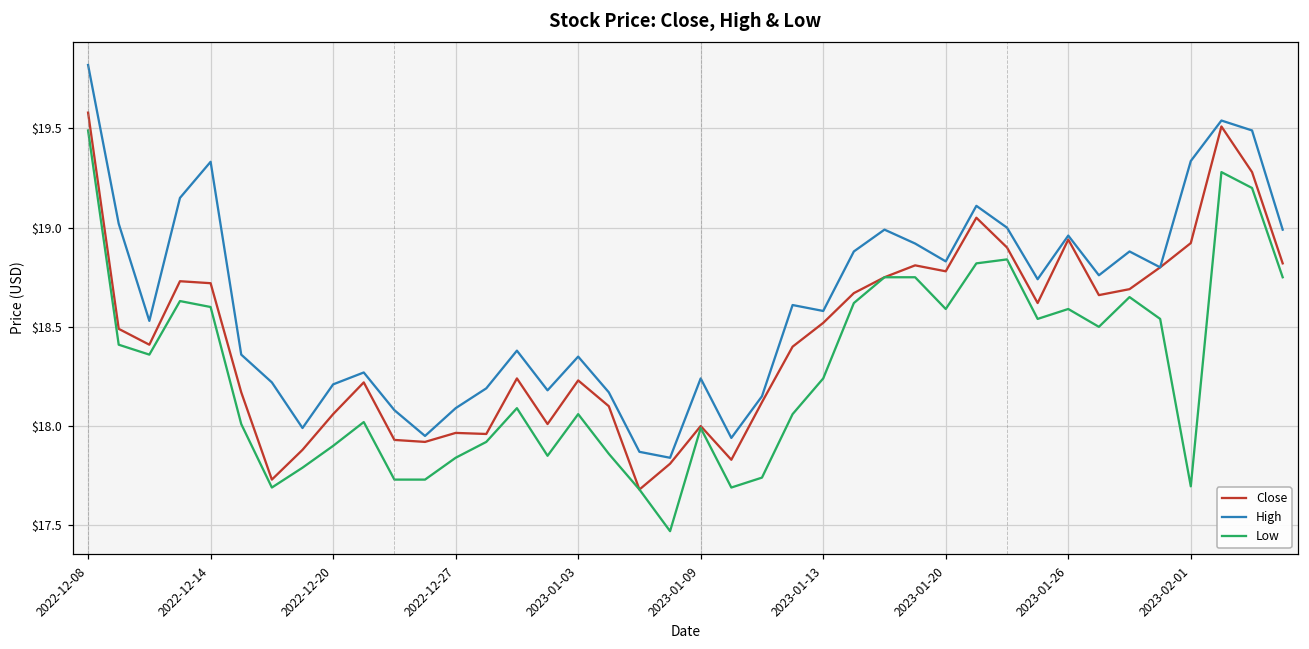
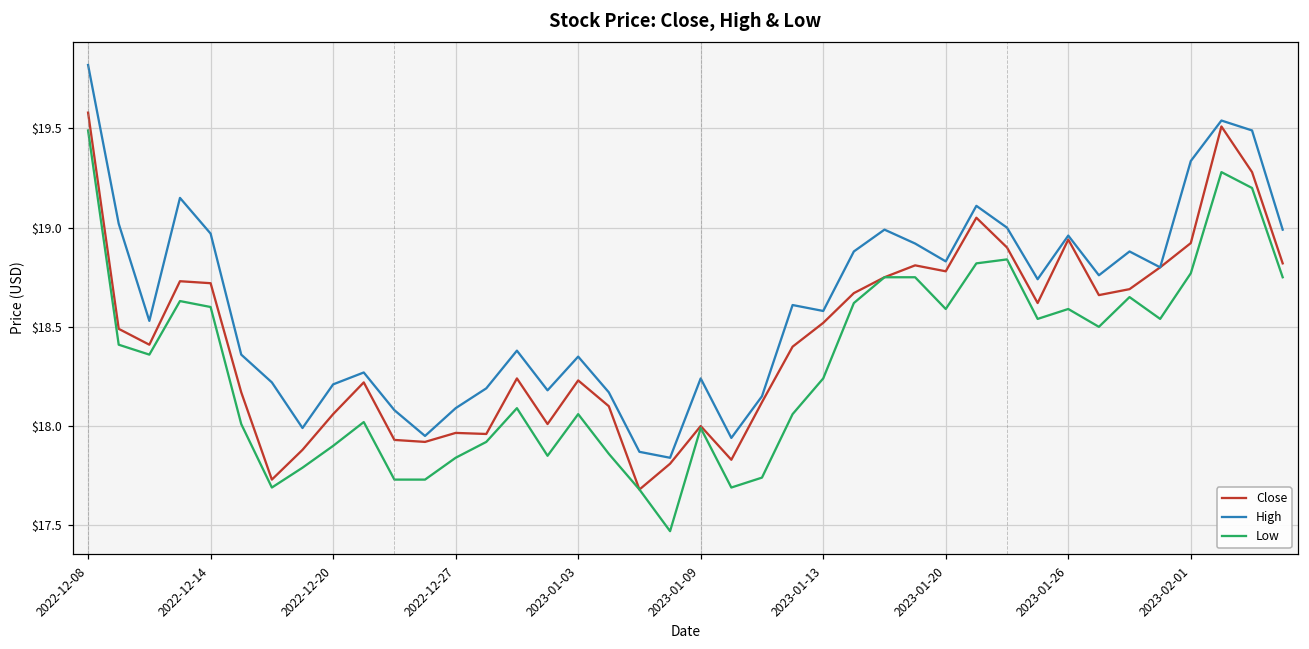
  {
    "Close": {
      "2022-12-08": "$19.58",
      "2022-12-14": "$18.72",
      "2022-12-20": "$18.06",
      "2022-12-27": "$17.97",
      "2023-01-03": "$18.23",
      "2023-01-13": "$18.52",
      "2023-01-20": "$18.78",
      "2023-01-26": "$18.94",
      "2023-02-01": "$18.92"
    },
    "High": {
      "2022-12-08": "$19.82",
-     "2022-12-14": "$19.33",
+     "2022-12-14": "$18.97",
      "2022-12-20": "$18.21",
      "2022-12-27": "$18.09",
      "2023-01-03": "$18.35",
      "2023-01-09": "$18.24",
      "2023-01-13": "$18.58",
      "2023-01-20": "$18.83",
      "2023-01-26": "$18.96",
      "2023-02-01": "$19.34"
    },
    "Low": {
      "2022-12-08": "$19.49",
      "2022-12-14": "$18.60",
      "2022-12-20": "$17.90",
      "2022-12-27": "$17.84",
      "2023-01-03": "$18.06",
      "2023-01-13": "$18.24",
      "2023-01-20": "$18.59",
      "2023-01-26": "$18.59",
-     "2023-02-01": "$17.70"
+     "2023-02-01": "$18.77"
    }
  }
